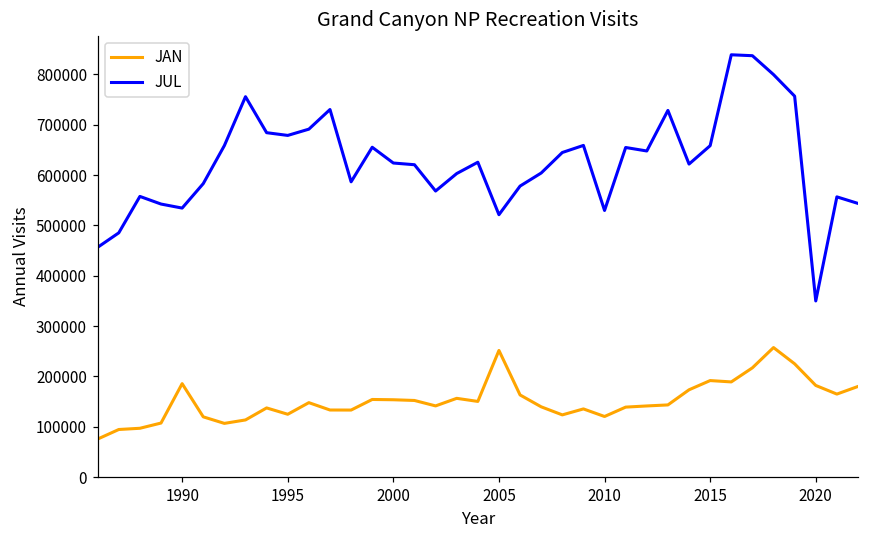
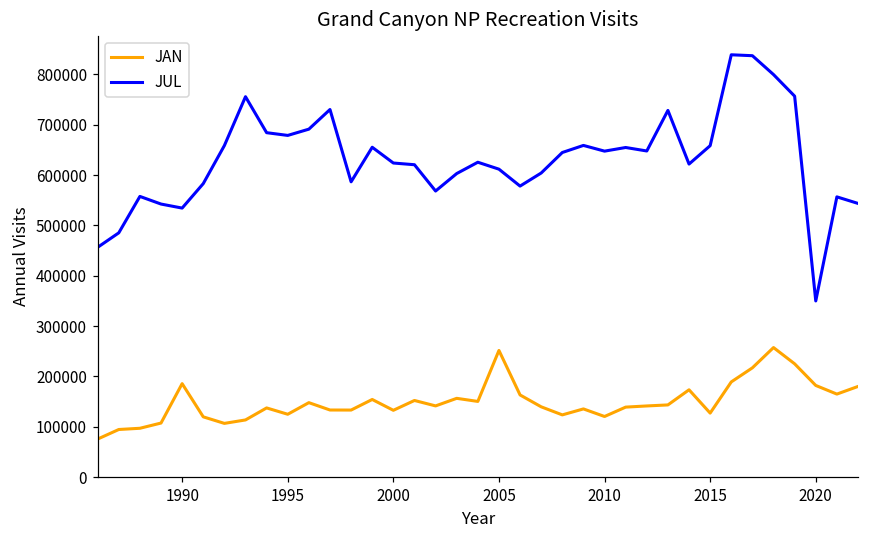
  {
    "JAN": {
      "1990": 190000,
      "1995": 120000,
-     "2000": 150000,
+     "2000": 130000,
      "2005": 250000,
      "2010": 120000,
-     "2015": 190000,
+     "2015": 130000,
      "2020": 180000
    },
    "JUL": {
      "1990": 530000,
      "1995": 680000,
      "2000": 620000,
-     "2005": 520000,
-     "2010": 530000,
+     "2005": 610000,
+     "2010": 650000,
      "2015": 660000,
      "2020": 350000
    }
  }
